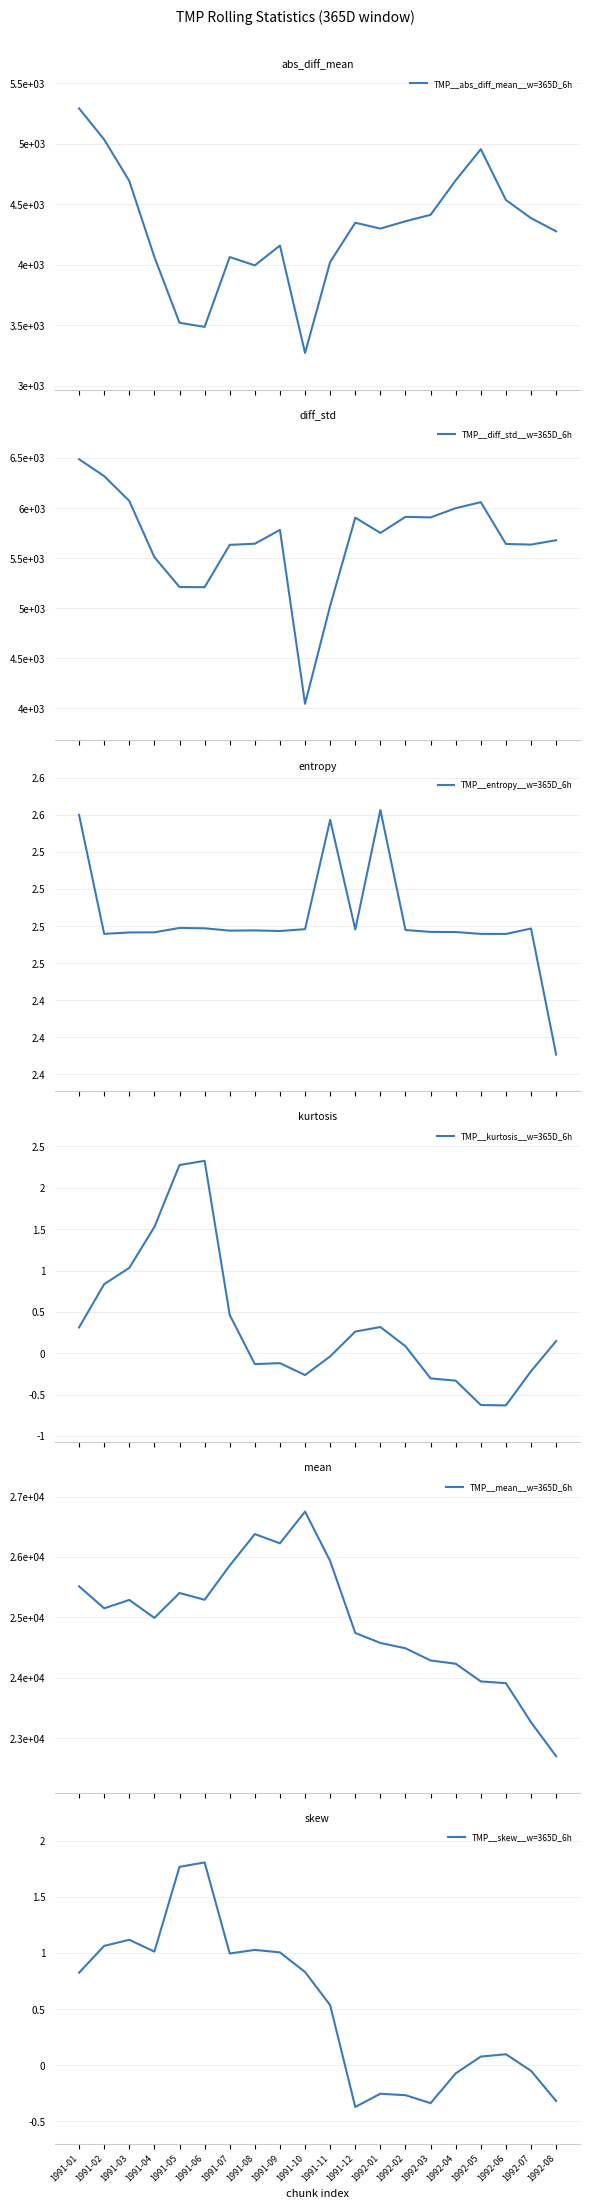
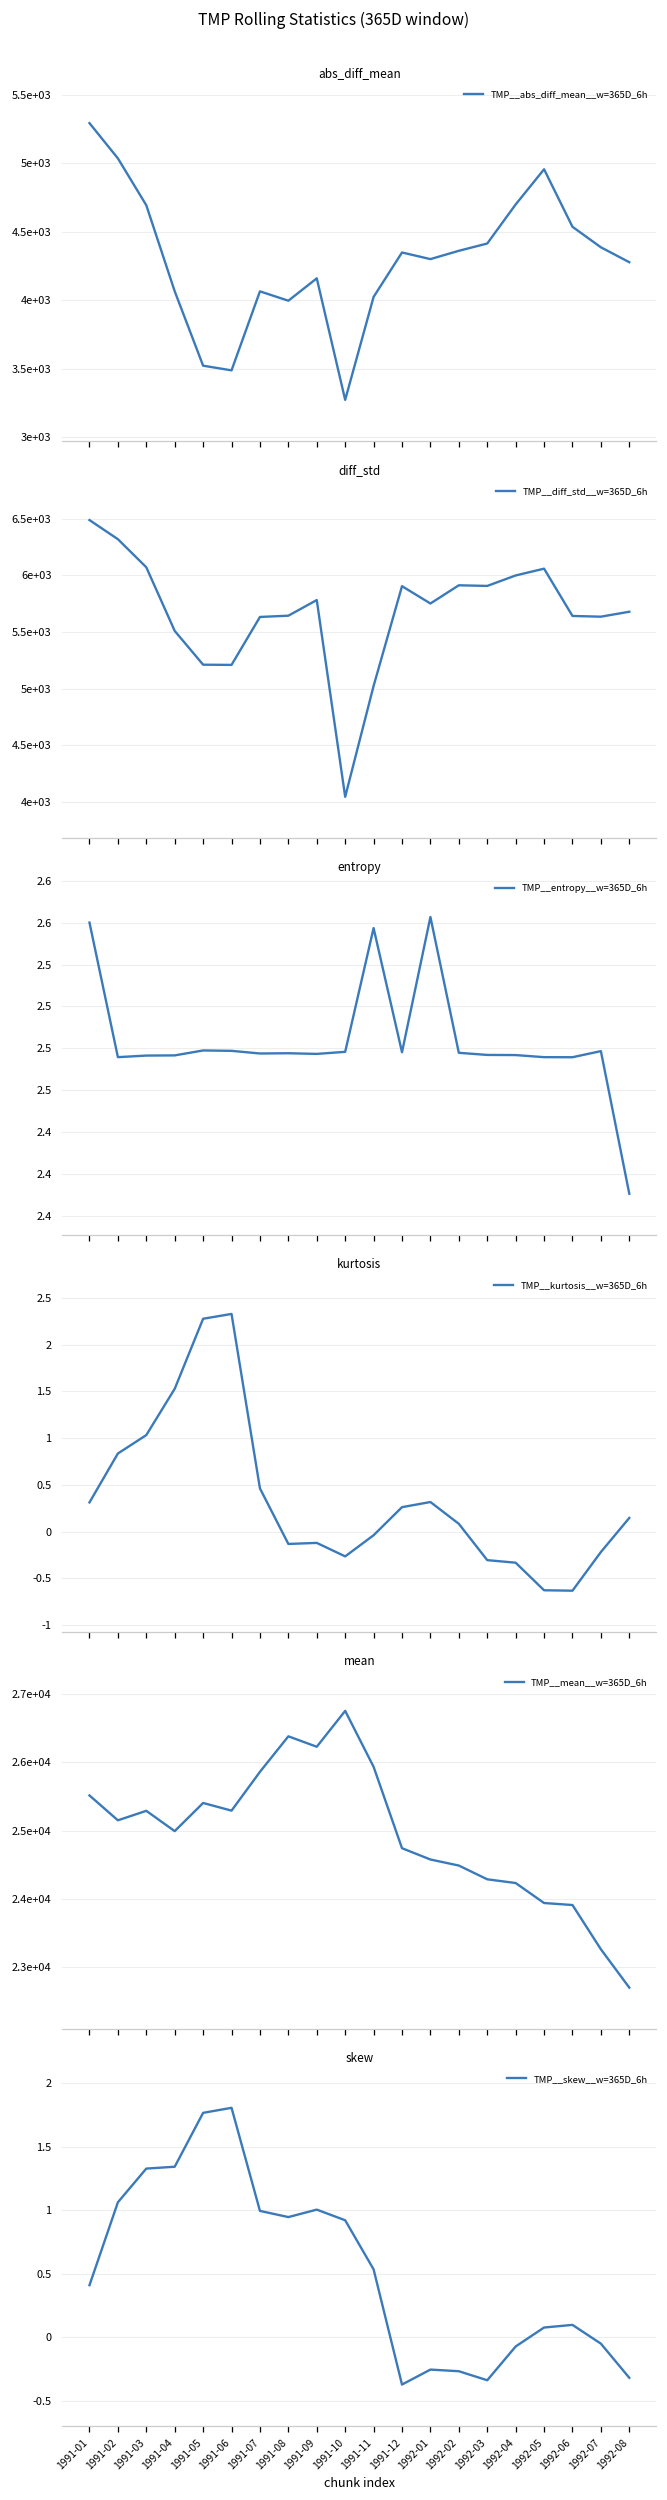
  {
    "skew": {
-     "1991-01": 0.82,
+     "1991-01": 0.41,
      "1991-02": 1.06,
-     "1991-03": 1.12,
-     "1991-04": 1.01,
+     "1991-03": 1.33,
+     "1991-04": 1.34,
      "1991-05": 1.77,
      "1991-06": 1.81,
      "1991-07": 1.00,
-     "1991-08": 1.03,
+     "1991-08": 0.95,
      "1991-09": 1.01,
-     "1991-10": 0.83,
+     "1991-10": 0.92,
      "1991-11": 0.54,
      "1991-12": -0.37,
      "1992-01": -0.25,
      "1992-02": -0.27,
      "1992-03": -0.34,
      "1992-04": -0.07,
      "1992-05": 0.08,
      "1992-06": 0.10,
      "1992-07": -0.05,
      "1992-08": -0.32
    }
  }
